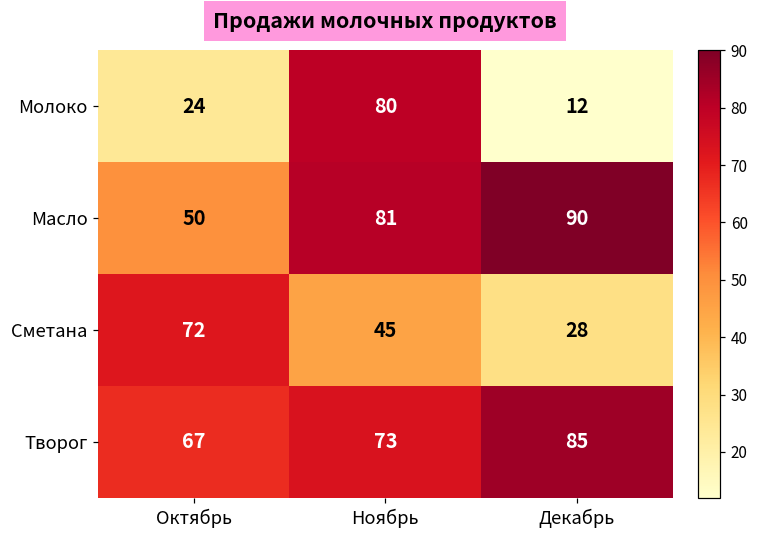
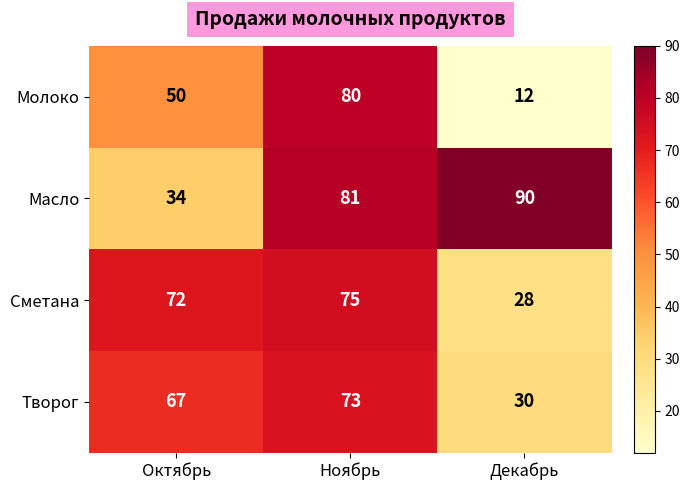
  {
    "Молоко": {
-     "Октябрь": 24,
+     "Октябрь": 50,
      "Ноябрь": 80,
      "Декабрь": 12
    },
    "Масло": {
-     "Октябрь": 50,
+     "Октябрь": 34,
      "Ноябрь": 81,
      "Декабрь": 90
    },
    "Сметана": {
      "Октябрь": 72,
-     "Ноябрь": 45,
+     "Ноябрь": 75,
      "Декабрь": 28
    },
    "Творог": {
      "Октябрь": 67,
      "Ноябрь": 73,
-     "Декабрь": 85
+     "Декабрь": 30
    }
  }
